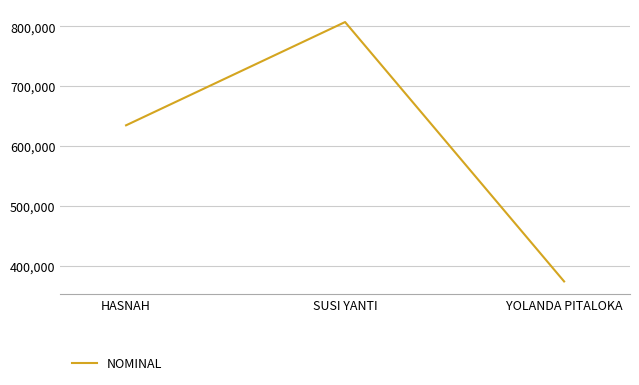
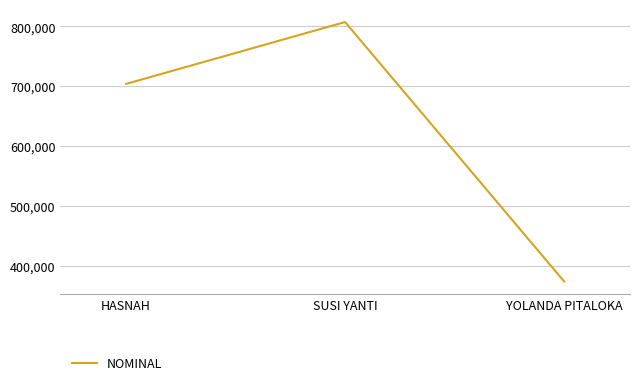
  {
-   "HASNAH": "630,000",
+   "HASNAH": "700,000",
    "SUSI YANTI": "810,000",
    "YOLANDA PITALOKA": "370,000"
  }
